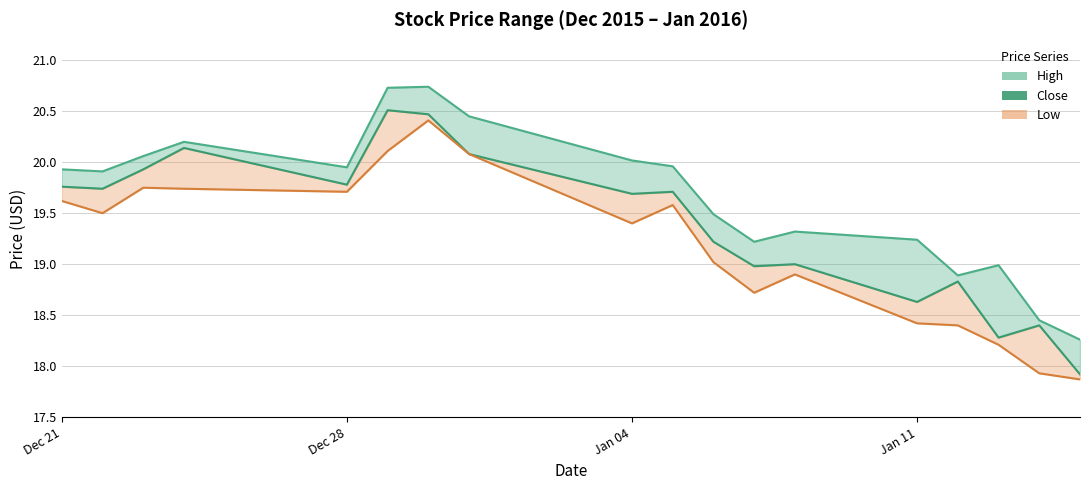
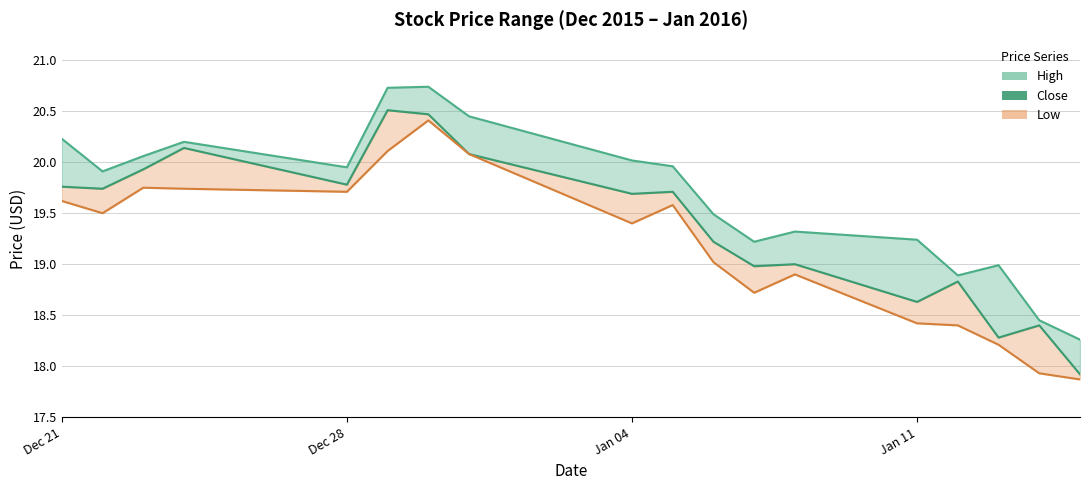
  {
    "High": {
-     "Dec 21": 19.93,
+     "Dec 21": 20.23,
      "Dec 28": 19.95,
      "Jan 04": 20.02,
      "Jan 11": 19.24
    }
  }
